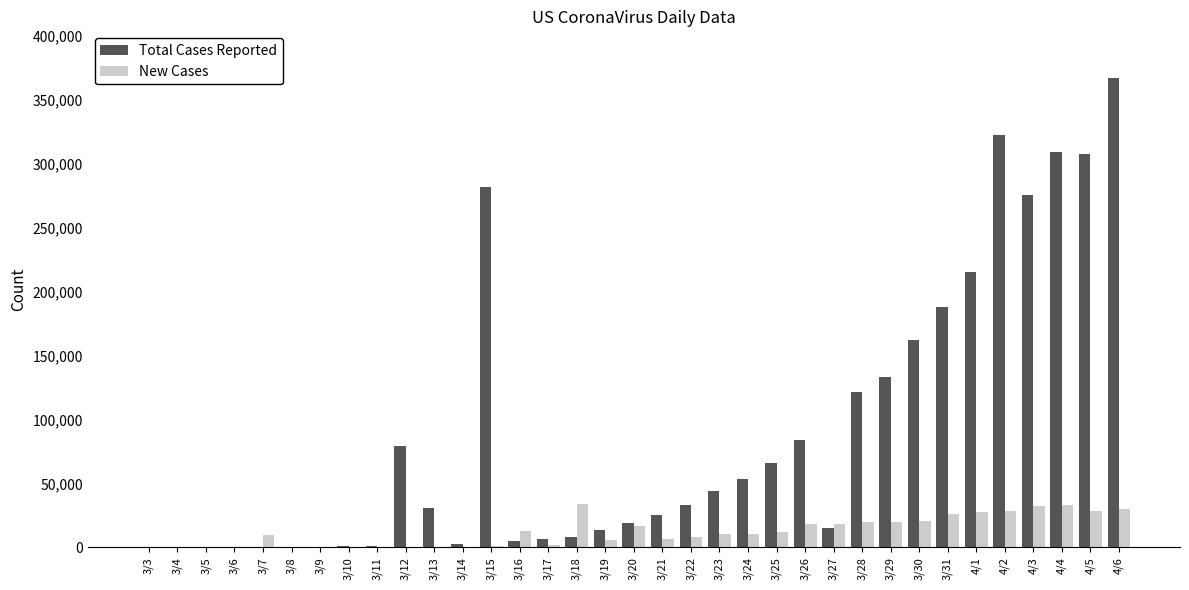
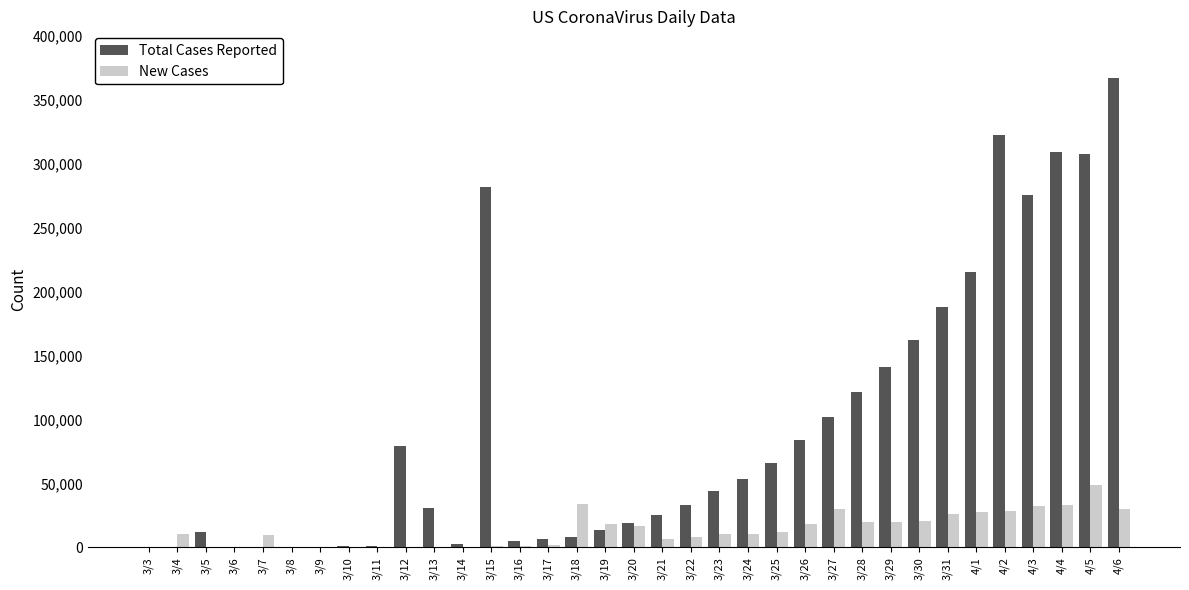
  {
    "Total Cases Reported": {
-     "3/5": "0",
+     "3/5": "12,000",
      "3/12": "79,000",
      "3/13": "31,000",
      "3/14": "3,000",
      "3/15": "281,000",
      "3/16": "5,000",
      "3/17": "6,000",
      "3/18": "8,000",
      "3/19": "14,000",
      "3/20": "19,000",
      "3/21": "25,000",
      "3/22": "33,000",
      "3/23": "44,000",
      "3/24": "54,000",
      "3/25": "66,000",
      "3/26": "84,000",
-     "3/27": "15,000",
+     "3/27": "102,000",
      "3/28": "121,000",
-     "3/29": "133,000",
+     "3/29": "141,000",
      "3/30": "162,000",
      "3/31": "188,000",
      "4/1": "215,000",
      "4/2": "322,000",
      "4/3": "276,000",
      "4/4": "309,000",
      "4/5": "308,000",
      "4/6": "367,000"
    },
    "New Cases": {
      "3/3": "0",
-     "3/4": "0",
+     "3/4": "10,000",
      "3/7": "9,000",
-     "3/16": "12,000",
+     "3/16": "1,000",
      "3/18": "34,000",
-     "3/19": "6,000",
+     "3/19": "18,000",
      "3/20": "17,000",
      "3/21": "6,000",
      "3/22": "8,000",
      "3/23": "10,000",
      "3/24": "10,000",
      "3/25": "12,000",
      "3/26": "18,000",
-     "3/27": "18,000",
+     "3/27": "30,000",
      "3/28": "20,000",
      "3/29": "19,000",
      "3/30": "21,000",
      "3/31": "26,000",
      "4/1": "27,000",
      "4/2": "28,000",
      "4/3": "32,000",
      "4/4": "33,000",
-     "4/5": "28,000",
+     "4/5": "49,000",
      "4/6": "30,000"
    }
  }
